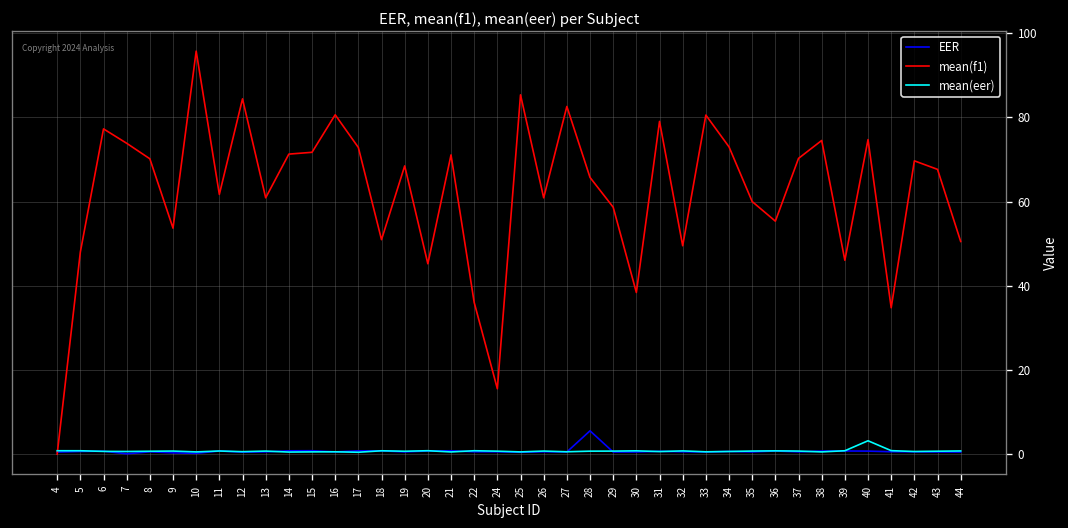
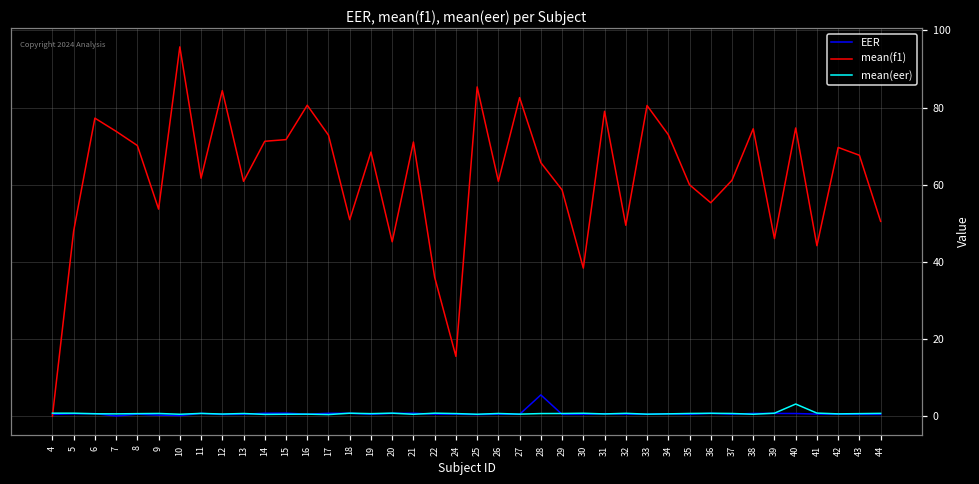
  {
    "EER": {
      "28": 6,
      "40": 1
    },
    "mean(f1)": {
      "5": 48,
      "6": 77,
      "7": 74,
      "8": 70,
      "9": 54,
      "10": 96,
      "11": 62,
      "12": 84,
      "13": 61,
      "14": 71,
      "15": 72,
      "16": 81,
      "17": 73,
      "18": 51,
      "19": 68,
      "20": 45,
      "21": 71,
      "22": 36,
      "24": 16,
      "25": 85,
      "26": 61,
      "27": 83,
      "28": 66,
      "29": 59,
      "30": 38,
      "31": 79,
      "32": 49,
      "33": 81,
      "34": 73,
      "35": 60,
      "36": 55,
-     "37": 70,
+     "37": 61,
      "38": 74,
      "39": 46,
      "40": 75,
-     "41": 35,
+     "41": 44,
      "42": 70,
      "43": 68,
      "44": 51
    },
    "mean(eer)": {
      "28": 1,
      "40": 3
    }
  }
